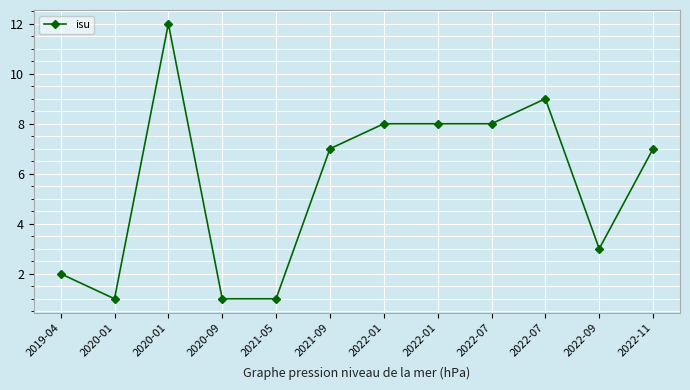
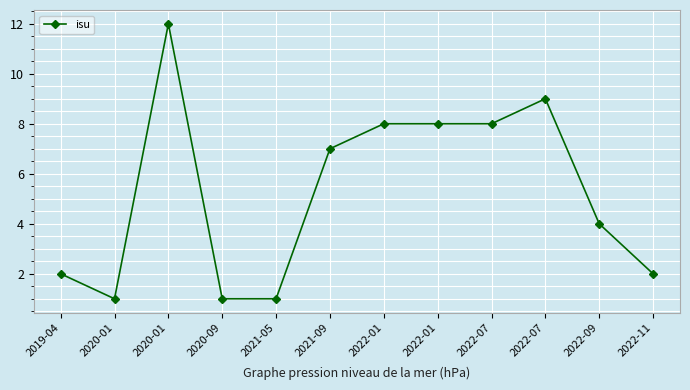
  {
    "2019-04": 2,
    "2020-09": 1,
    "2021-05": 1,
    "2021-09": 7,
-   "2022-09": 3,
-   "2022-11": 7
+   "2022-09": 4,
+   "2022-11": 2
  }
